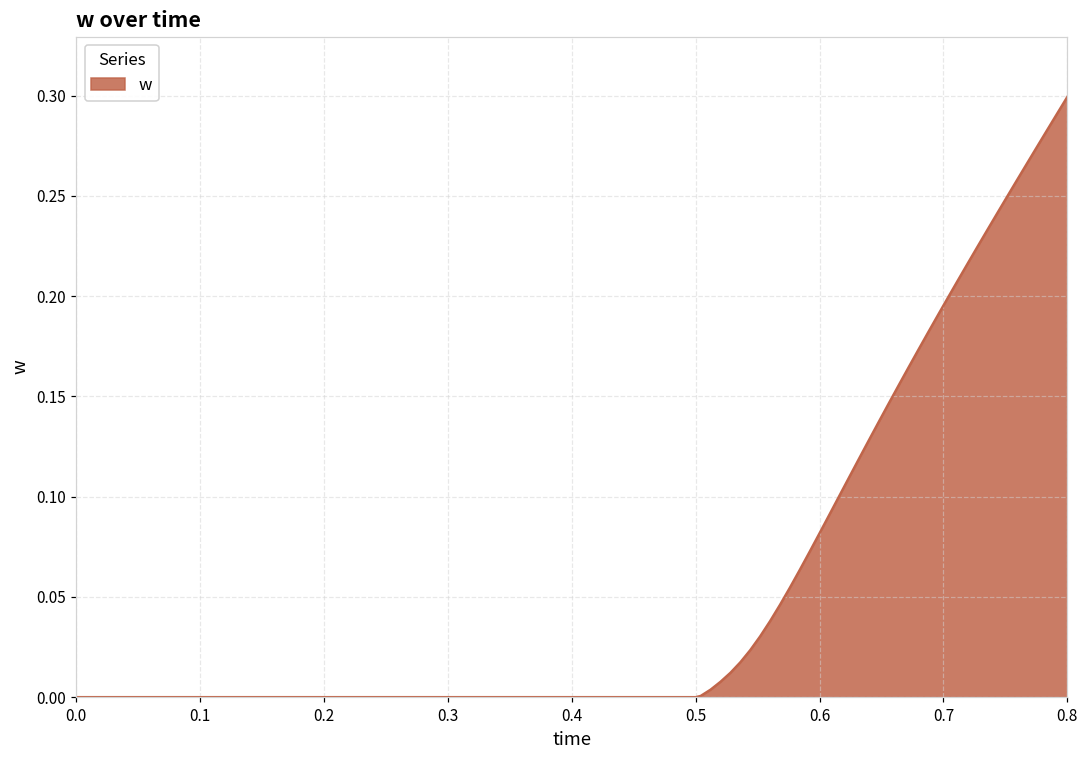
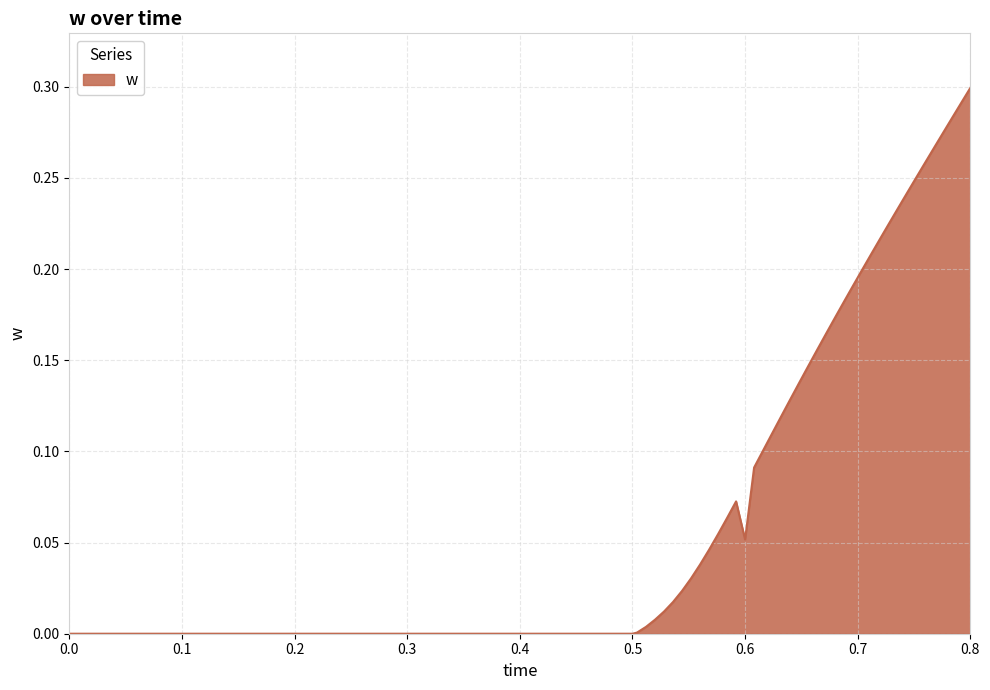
  {
    "0.0": 0.000,
    "0.5": 0.000,
-   "0.6": 0.082,
+   "0.6": 0.052,
    "0.8": 0.299
  }
